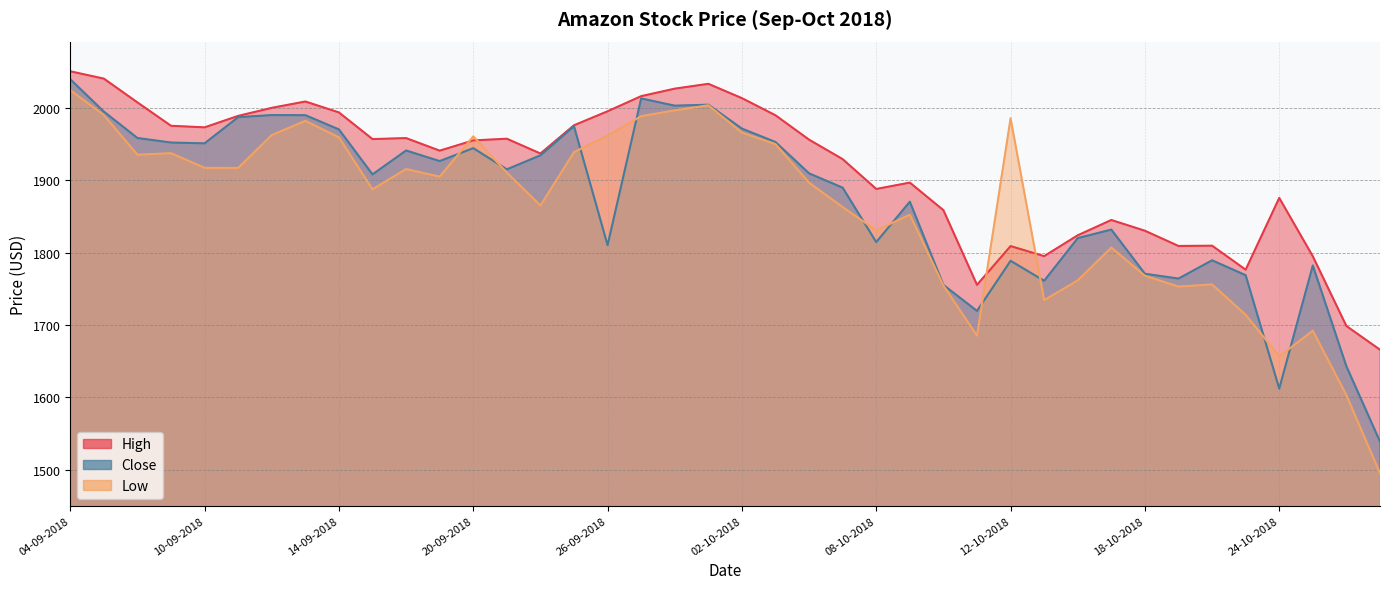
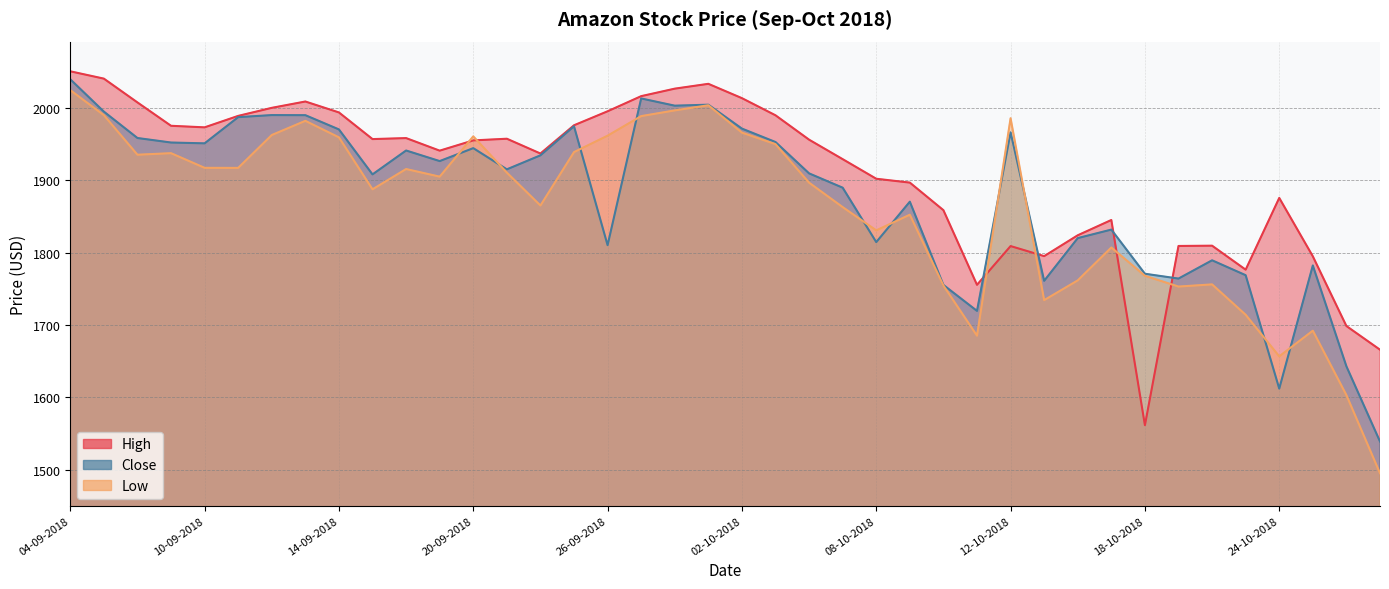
  {
    "High": {
      "04-09-2018": 2050,
      "10-09-2018": 1970,
      "14-09-2018": 1990,
      "20-09-2018": 1960,
      "26-09-2018": 2000,
      "02-10-2018": 2010,
-     "08-10-2018": 1890,
+     "08-10-2018": 1900,
      "12-10-2018": 1810,
-     "18-10-2018": 1830,
+     "18-10-2018": 1560,
      "24-10-2018": 1880
    },
    "Close": {
      "04-09-2018": 2040,
      "10-09-2018": 1950,
      "14-09-2018": 1970,
      "20-09-2018": 1940,
      "26-09-2018": 1810,
      "02-10-2018": 1970,
      "08-10-2018": 1810,
-     "12-10-2018": 1790,
+     "12-10-2018": 1970,
      "24-10-2018": 1610
    },
    "Low": {
      "04-09-2018": 2020,
      "10-09-2018": 1920,
      "14-09-2018": 1960,
      "20-09-2018": 1960,
      "26-09-2018": 1960,
      "02-10-2018": 1970,
      "08-10-2018": 1830,
      "12-10-2018": 1990,
      "24-10-2018": 1660
    }
  }
